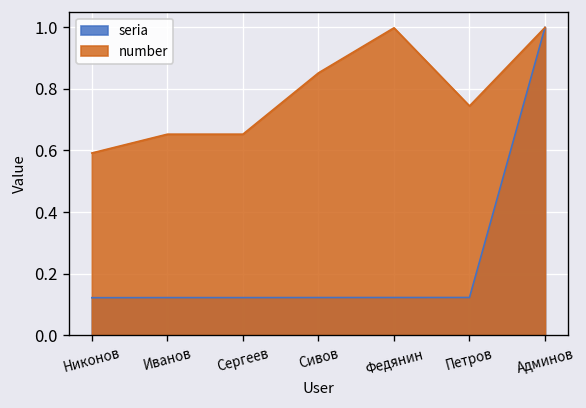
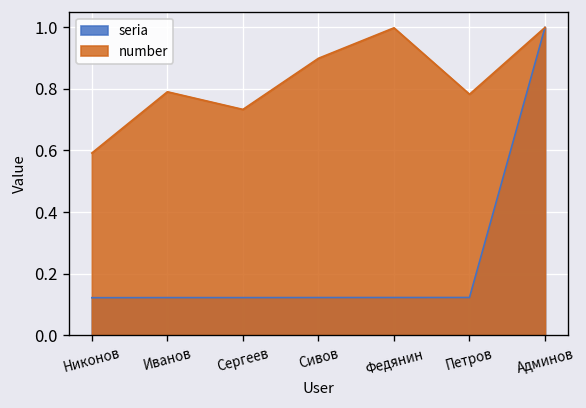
  {
    "seria": {
      "Никонов": 0.12,
      "Иванов": 0.12,
      "Сергеев": 0.12,
      "Сивов": 0.12,
      "Федянин": 0.12,
      "Петров": 0.12
    },
    "number": {
      "Никонов": 0.59,
-     "Иванов": 0.65,
-     "Сергеев": 0.65,
-     "Сивов": 0.85,
+     "Иванов": 0.79,
+     "Сергеев": 0.73,
+     "Сивов": 0.90,
      "Федянин": 1.00,
-     "Петров": 0.74
+     "Петров": 0.78
    }
  }
